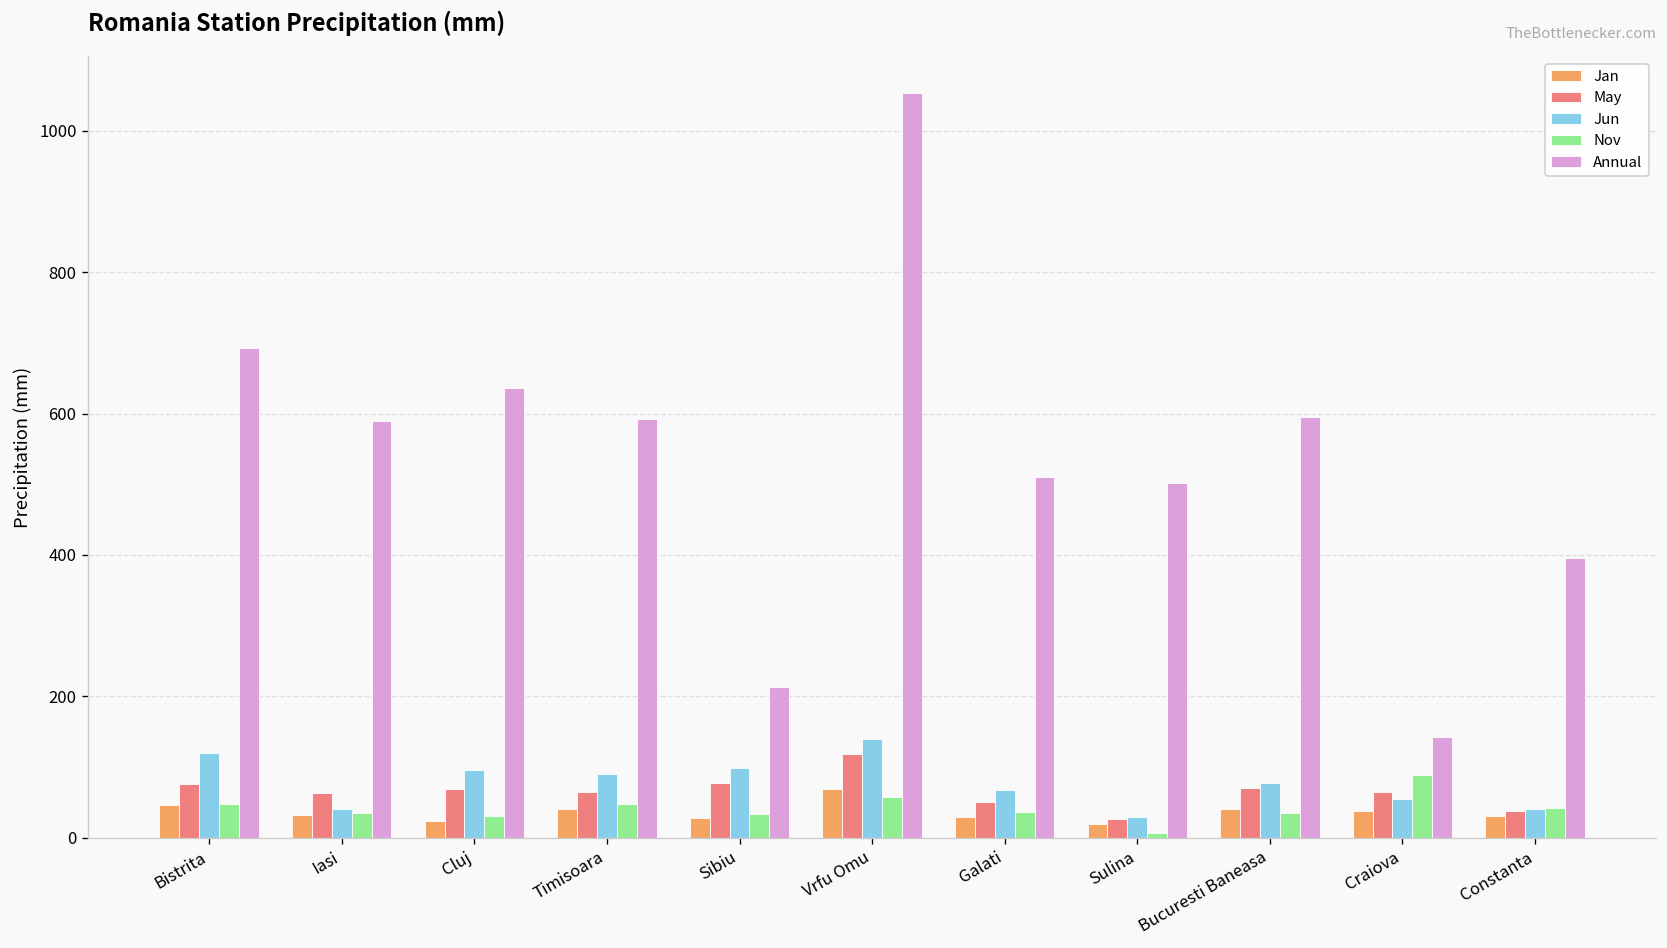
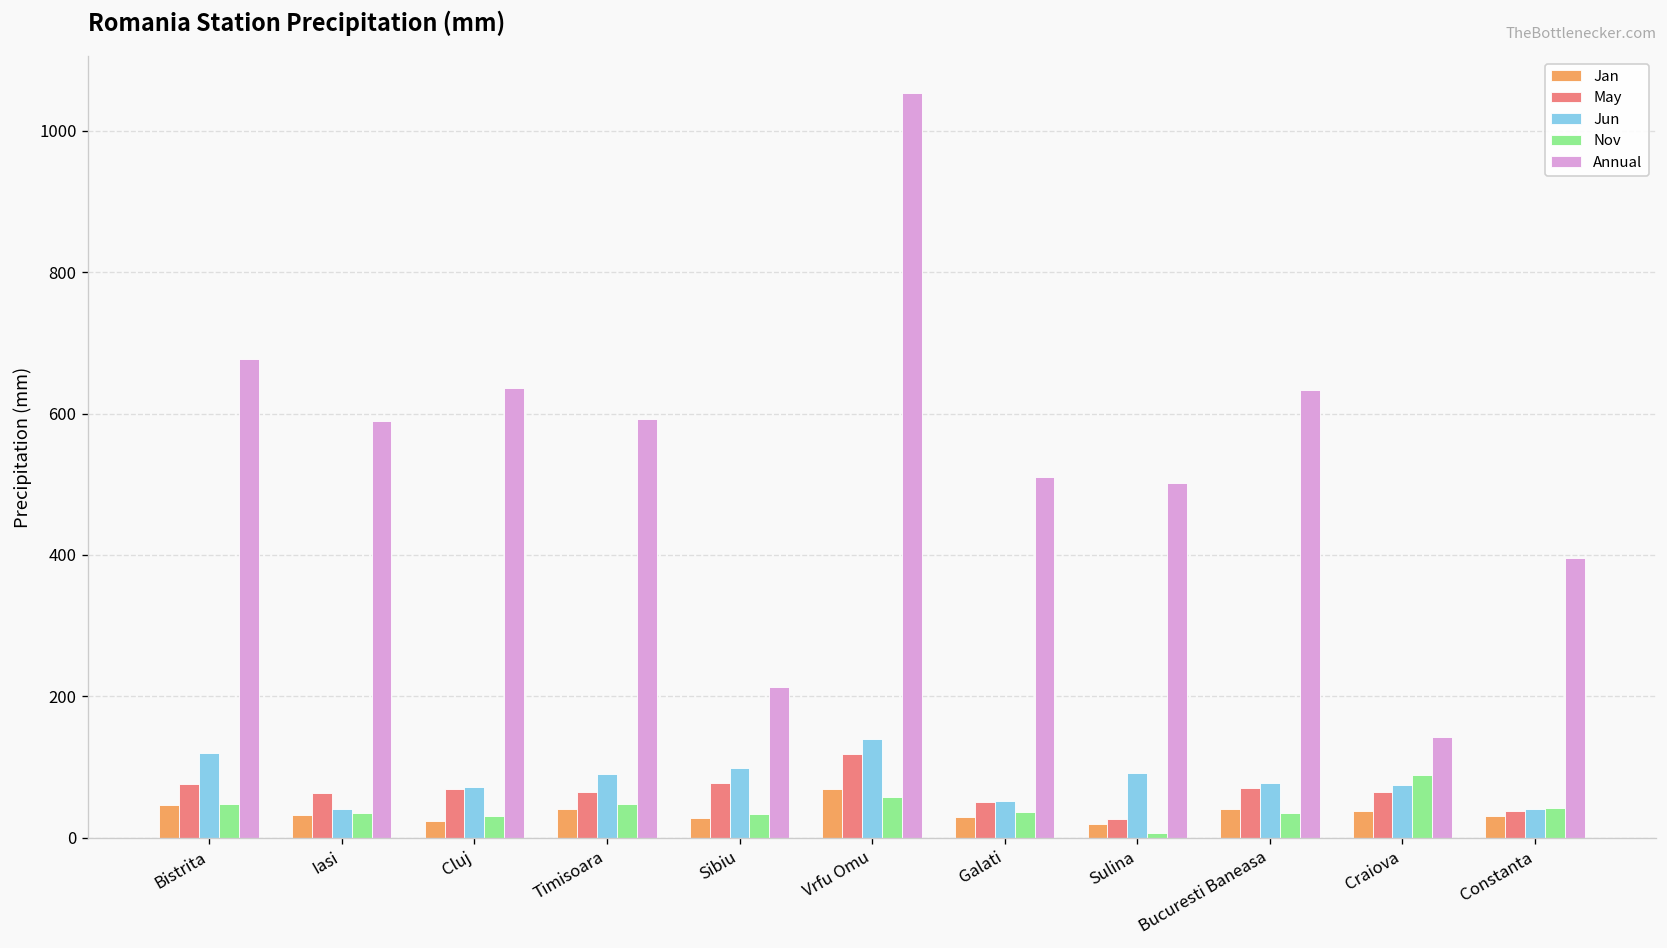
  {
    "Jun": {
      "Bistrita": 120,
      "Iasi": 40,
-     "Cluj": 100,
+     "Cluj": 70,
      "Timisoara": 90,
      "Sibiu": 100,
      "Vrfu Omu": 140,
-     "Galati": 70,
-     "Sulina": 30,
+     "Galati": 50,
+     "Sulina": 90,
      "Bucuresti Baneasa": 80,
-     "Craiova": 50,
+     "Craiova": 70,
      "Constanta": 40
    },
    "Nov": {
      "Bistrita": 50,
      "Iasi": 40,
      "Cluj": 30,
      "Timisoara": 50,
      "Sibiu": 30,
      "Vrfu Omu": 60,
      "Galati": 40,
      "Sulina": 10,
      "Bucuresti Baneasa": 40,
      "Craiova": 90,
      "Constanta": 40
    },
    "Annual": {
-     "Bistrita": 690,
+     "Bistrita": 680,
      "Iasi": 590,
      "Cluj": 640,
      "Timisoara": 590,
      "Sibiu": 210,
      "Vrfu Omu": 1050,
      "Galati": 510,
      "Sulina": 500,
-     "Bucuresti Baneasa": 600,
+     "Bucuresti Baneasa": 630,
      "Craiova": 140,
      "Constanta": 400
    }
  }
